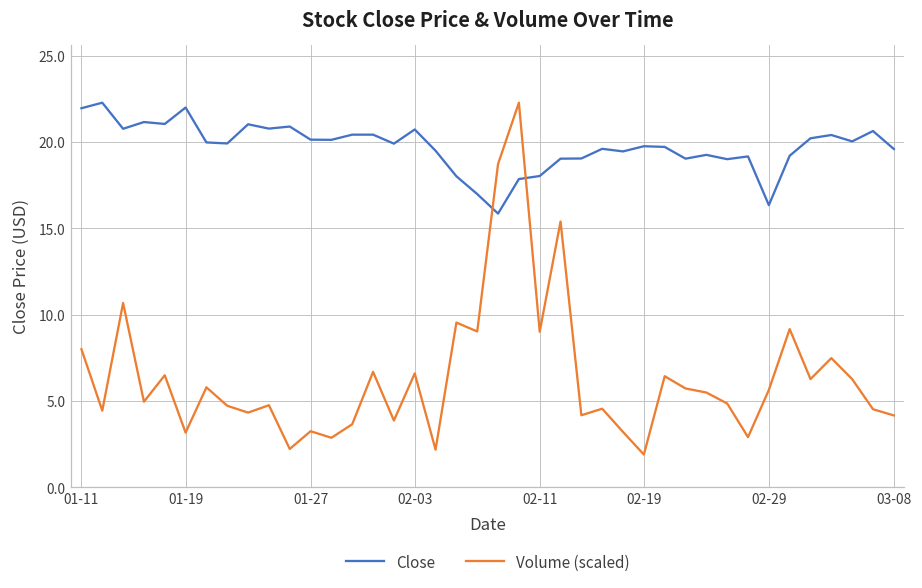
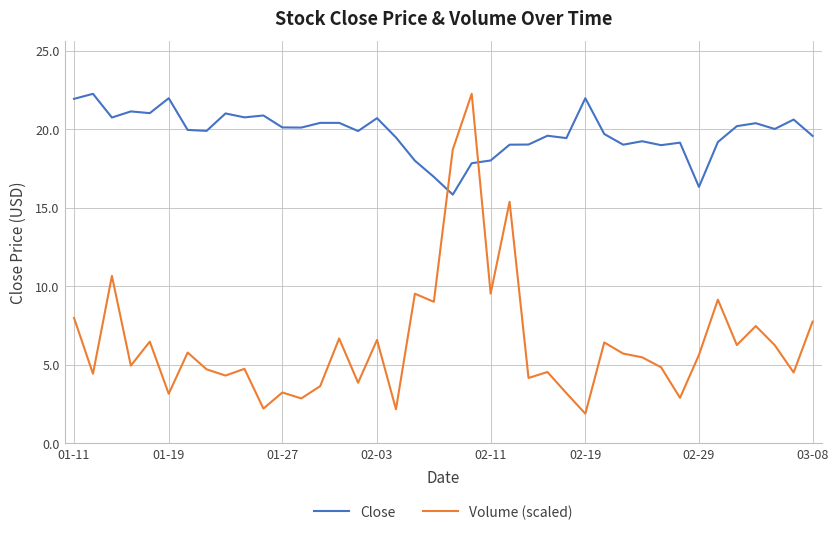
  {
    "Close": {
      "01-11": 22.0,
      "01-19": 22.0,
      "01-27": 20.1,
      "02-03": 20.7,
      "02-11": 18.0,
-     "02-19": 19.8,
+     "02-19": 22.0,
      "02-29": 16.3,
      "03-08": 19.6
    },
    "Volume (scaled)": {
      "01-11": 8.0,
      "01-19": 3.2,
      "01-27": 3.2,
      "02-03": 6.6,
-     "02-11": 9.0,
+     "02-11": 9.5,
      "02-19": 1.9,
      "02-29": 5.6,
-     "03-08": 4.2
+     "03-08": 7.8
    }
  }
